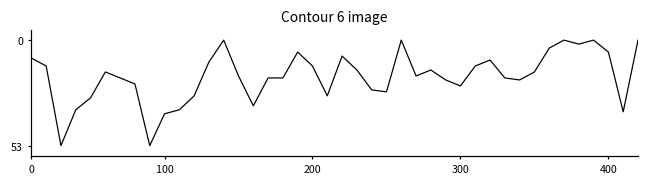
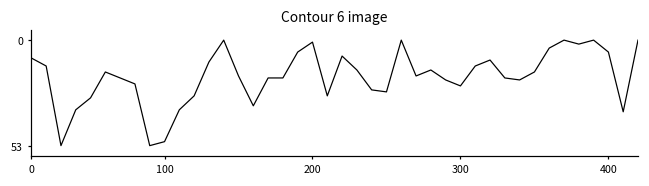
  {
    "0": 9,
-   "100": 37,
-   "200": 13,
+   "100": 51,
+   "200": 1,
    "300": 23,
    "400": 6
  }
